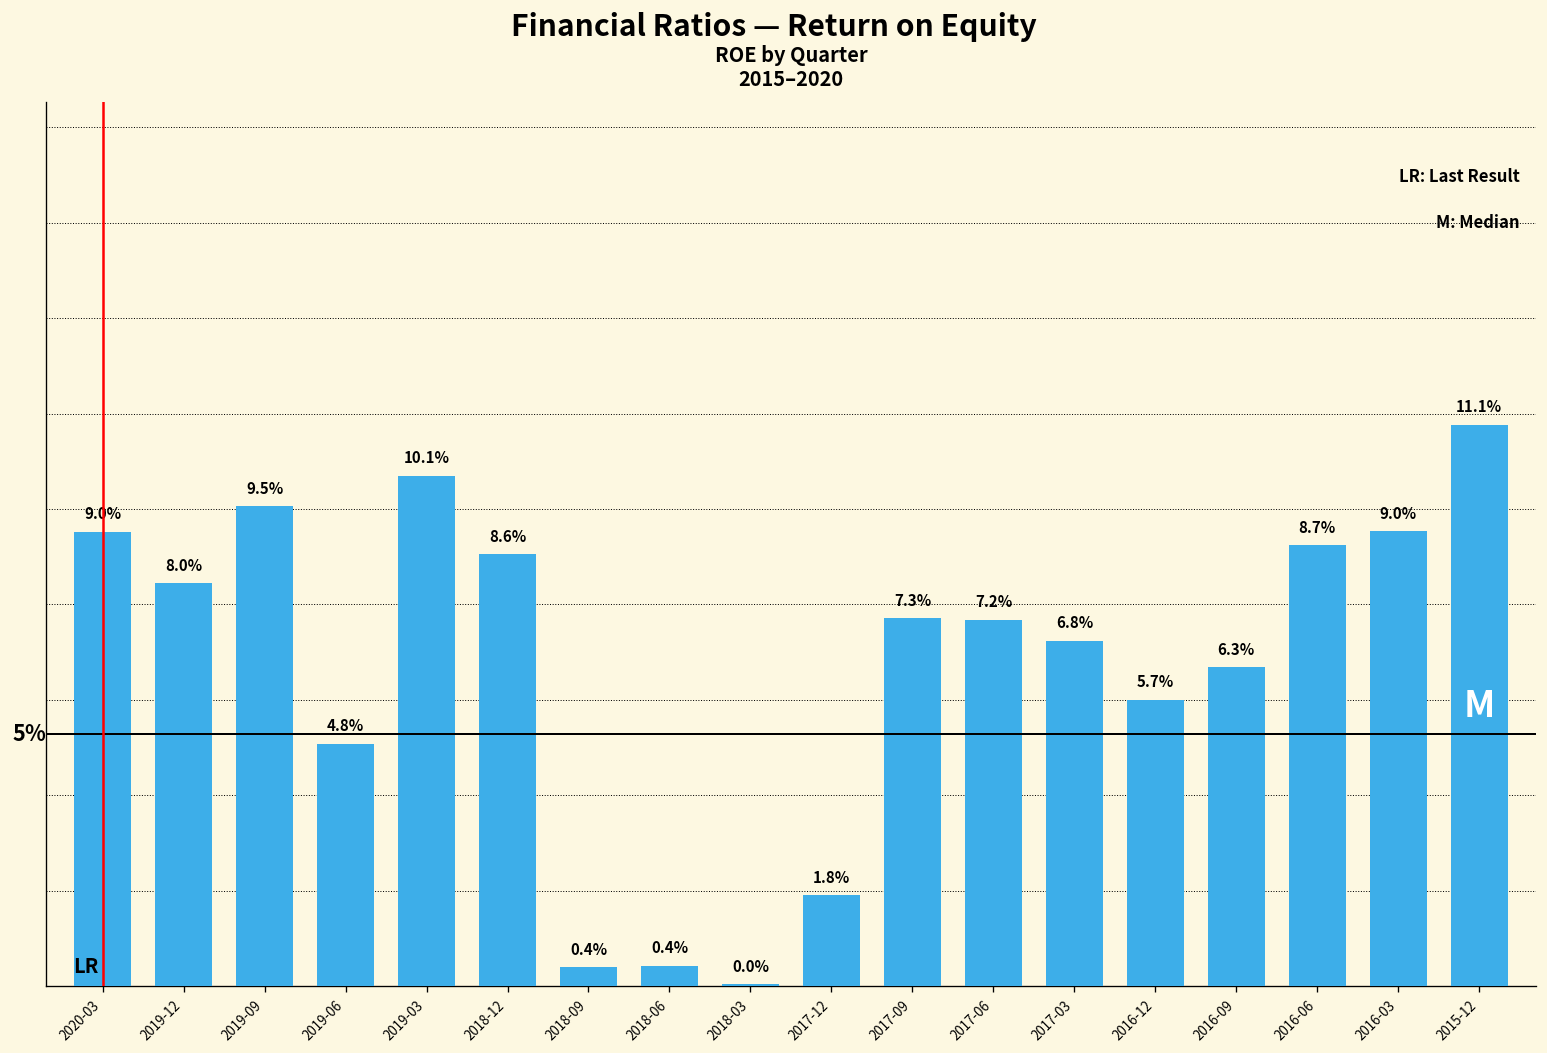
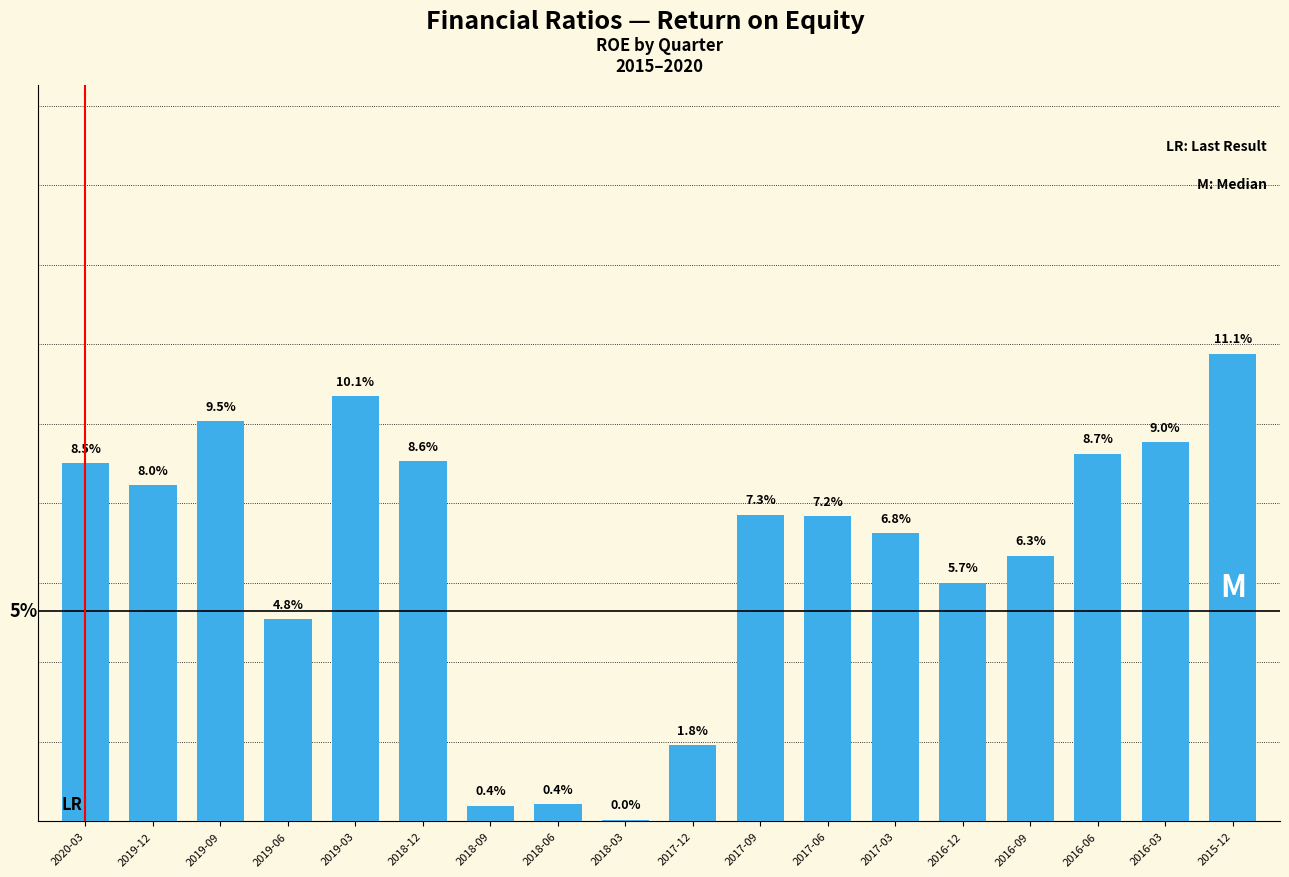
  {
-   "2020-03": "9.0%",
+   "2020-03": "8.5%",
    "2019-12": "8.0%",
    "2019-09": "9.5%",
    "2019-06": "4.8%",
    "2019-03": "10.1%",
    "2018-12": "8.6%",
    "2018-09": "0.4%",
    "2018-06": "0.4%",
    "2018-03": "0.0%",
    "2017-12": "1.8%",
    "2017-09": "7.3%",
    "2017-06": "7.2%",
    "2017-03": "6.8%",
    "2016-12": "5.7%",
    "2016-09": "6.3%",
    "2016-06": "8.7%",
    "2016-03": "9.0%",
    "2015-12": "11.1%"
  }
